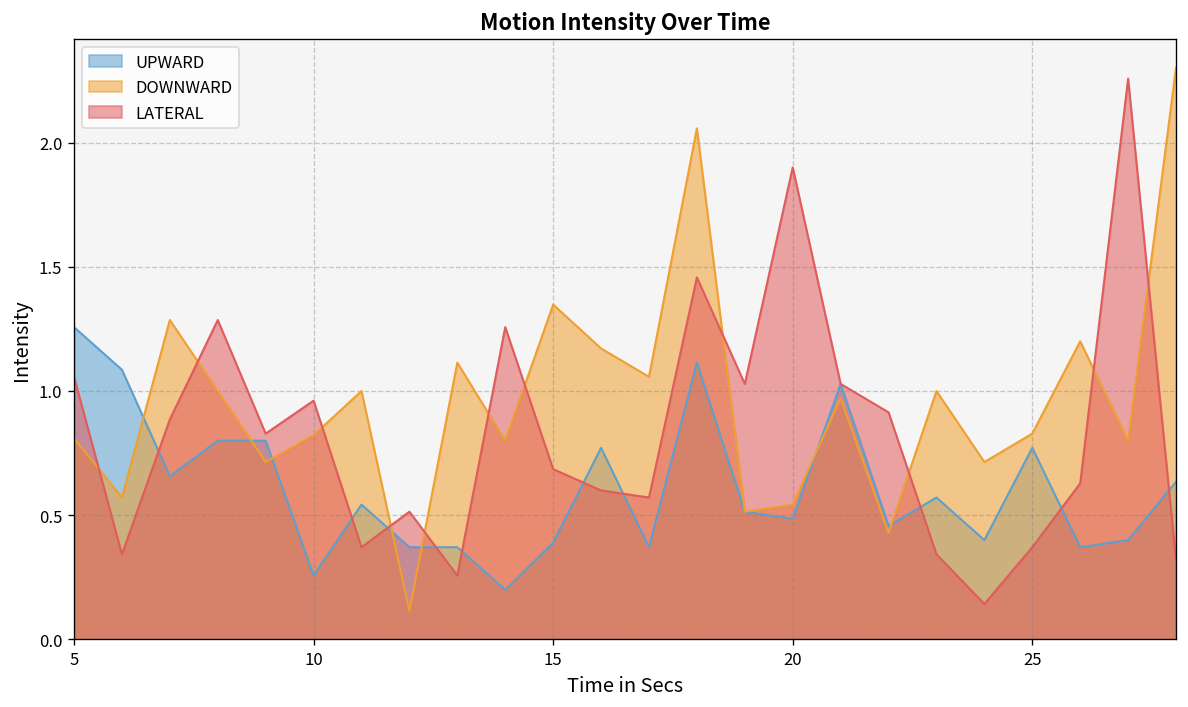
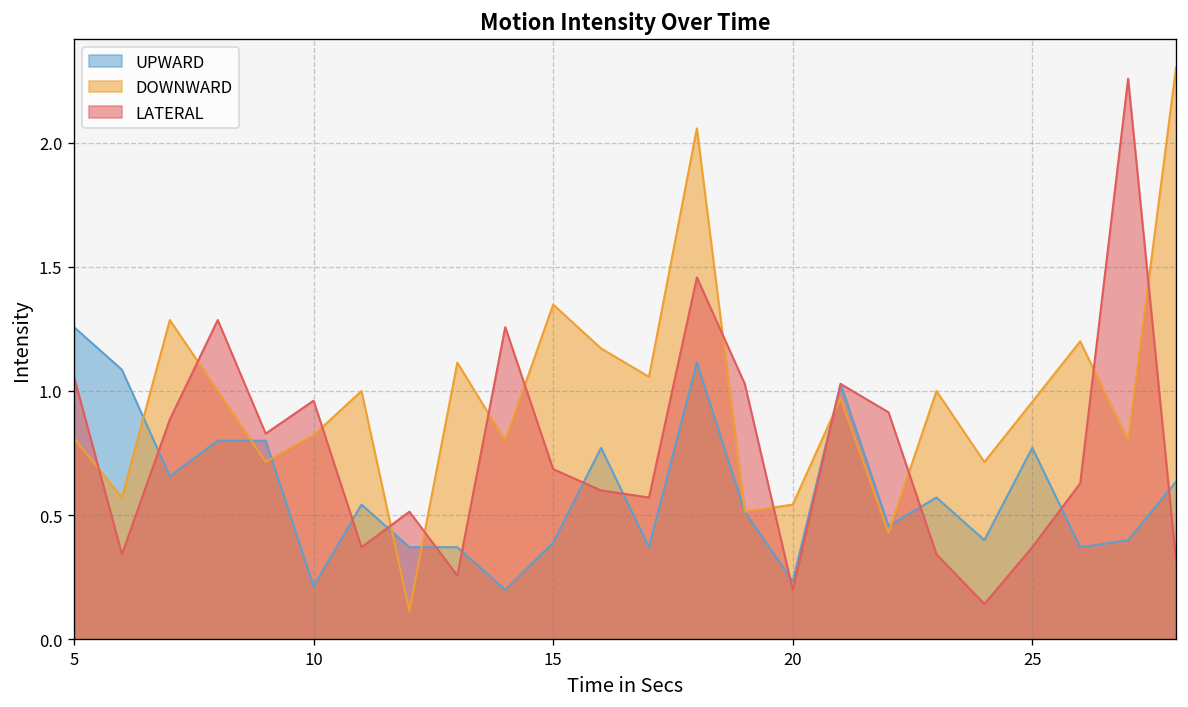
  {
    "UPWARD": {
      "5": 1.26,
-     "10": 0.26,
+     "10": 0.21,
      "15": 0.39,
-     "20": 0.49,
+     "20": 0.23,
      "25": 0.77
    },
    "DOWNWARD": {
      "5": 0.81,
      "10": 0.82,
      "15": 1.35,
      "20": 0.54,
-     "25": 0.83
+     "25": 0.96
    },
    "LATERAL": {
      "5": 1.06,
      "10": 0.96,
      "15": 0.69,
-     "20": 1.9,
+     "20": 0.2,
      "25": 0.37
    }
  }
